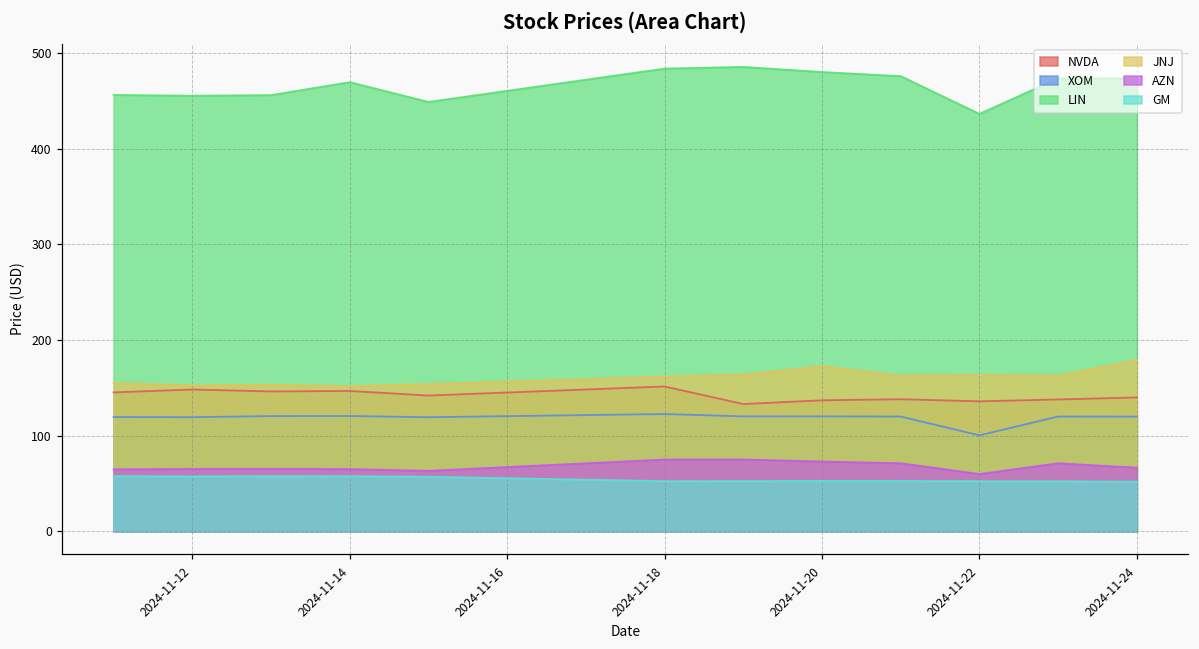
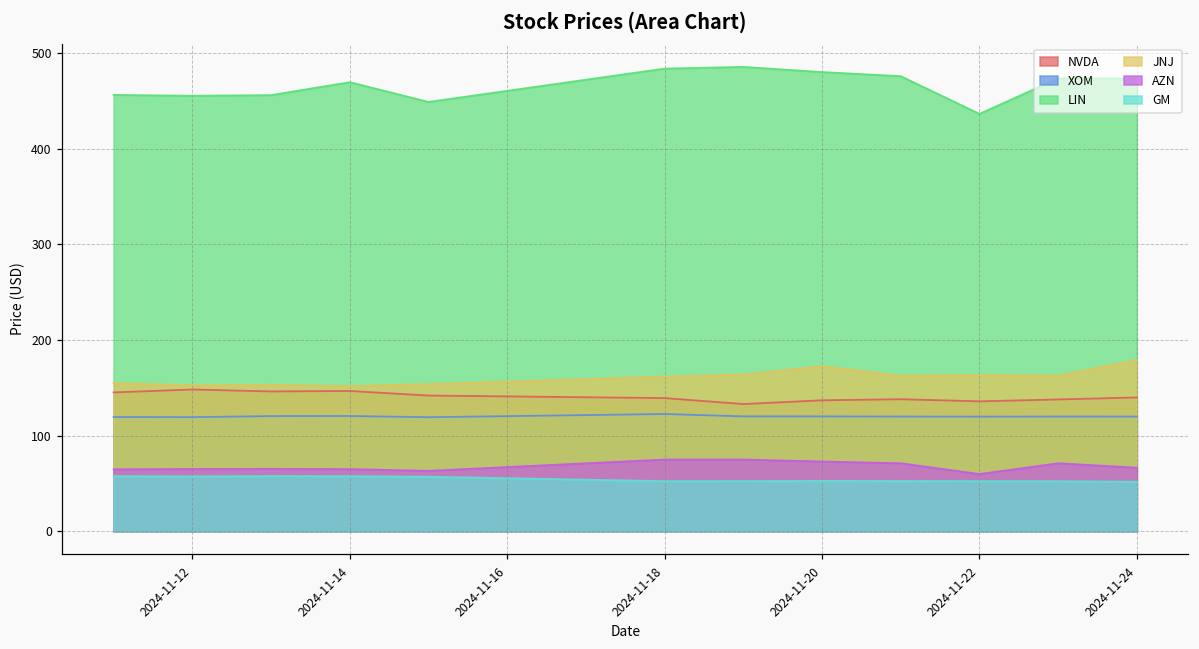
  {
    "NVDA": {
      "2024-11-12": 150,
      "2024-11-14": 150,
-     "2024-11-18": 150,
+     "2024-11-18": 140,
      "2024-11-20": 140,
      "2024-11-22": 140,
      "2024-11-24": 140
    },
    "XOM": {
      "2024-11-12": 120,
      "2024-11-14": 120,
      "2024-11-18": 120,
      "2024-11-20": 120,
-     "2024-11-22": 100,
+     "2024-11-22": 120,
      "2024-11-24": 120
    },
    "LIN": {
      "2024-11-12": 460,
      "2024-11-14": 470,
      "2024-11-18": 480,
      "2024-11-20": 480,
      "2024-11-22": 440
    },
    "JNJ": {
      "2024-11-12": 150,
      "2024-11-14": 150,
      "2024-11-18": 160,
      "2024-11-20": 170,
      "2024-11-22": 160,
      "2024-11-24": 180
    },
    "AZN": {
      "2024-11-12": 70,
      "2024-11-14": 70,
      "2024-11-18": 80,
      "2024-11-20": 70,
      "2024-11-22": 60,
      "2024-11-24": 70
    },
    "GM": {
      "2024-11-12": 60,
      "2024-11-14": 60,
      "2024-11-18": 50,
      "2024-11-20": 50,
      "2024-11-22": 50,
      "2024-11-24": 50
    }
  }
